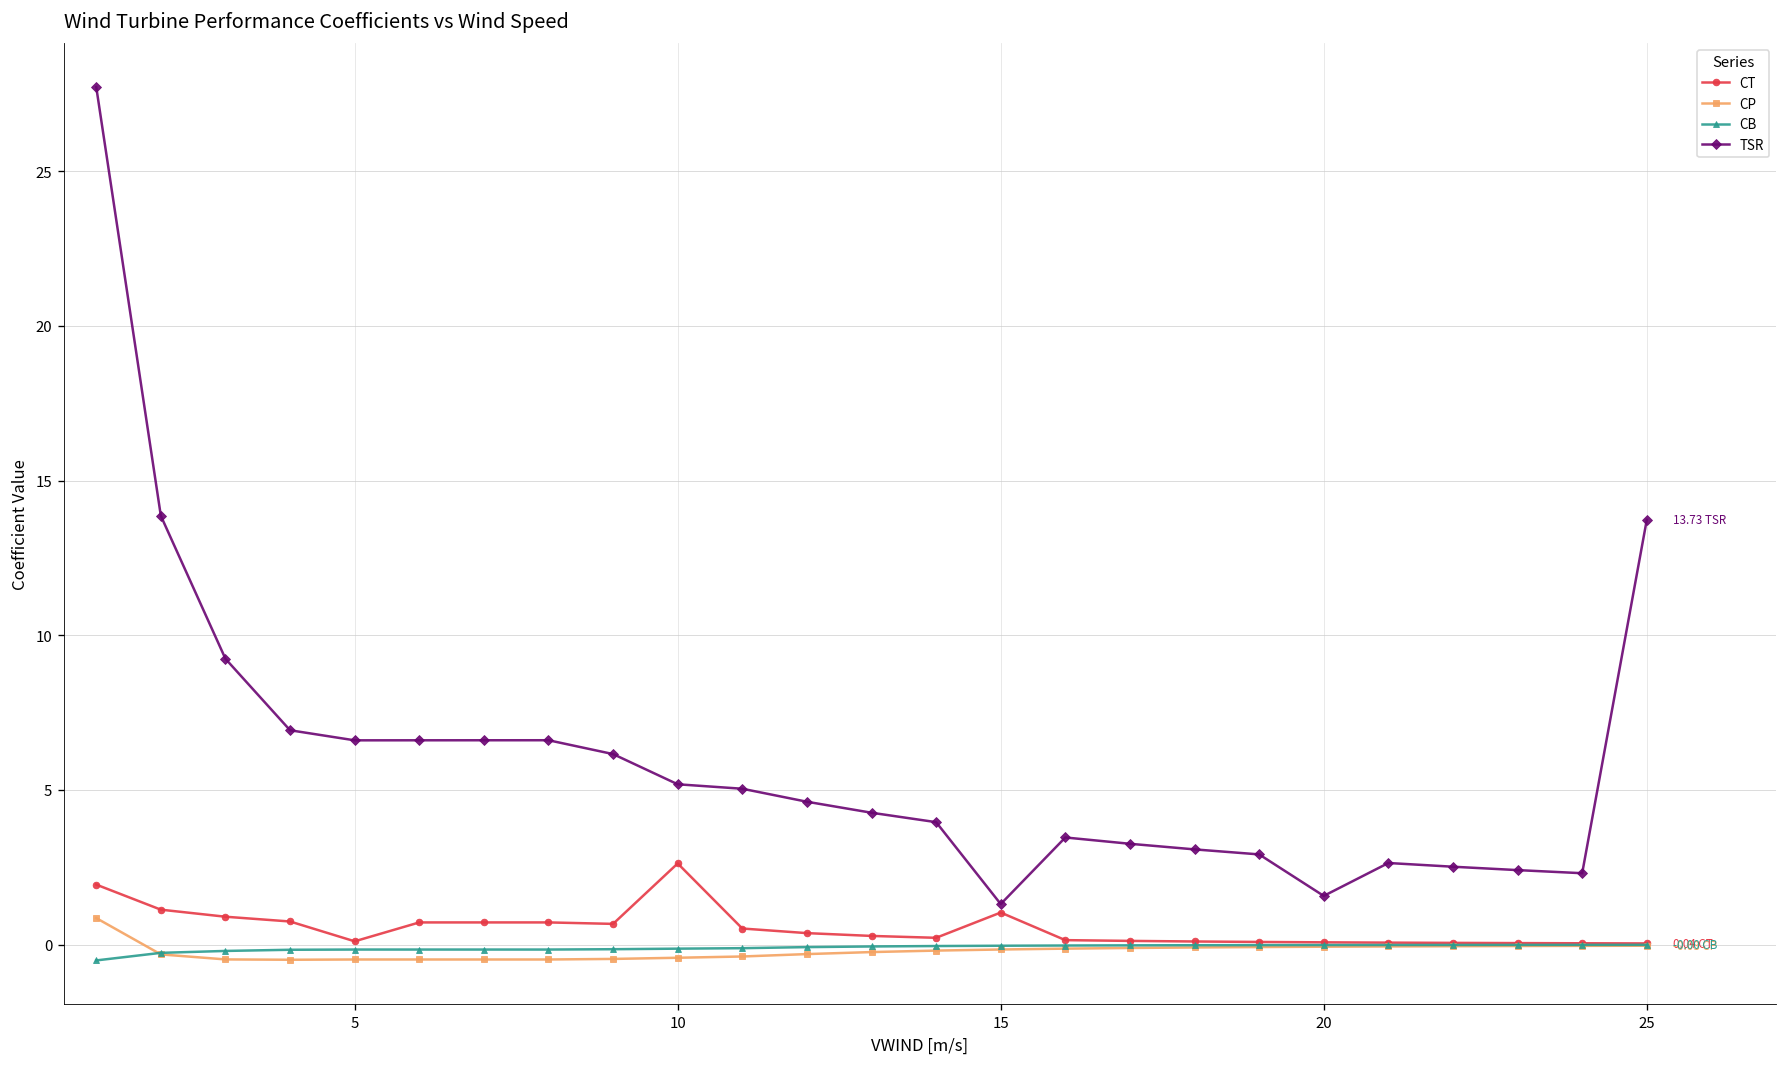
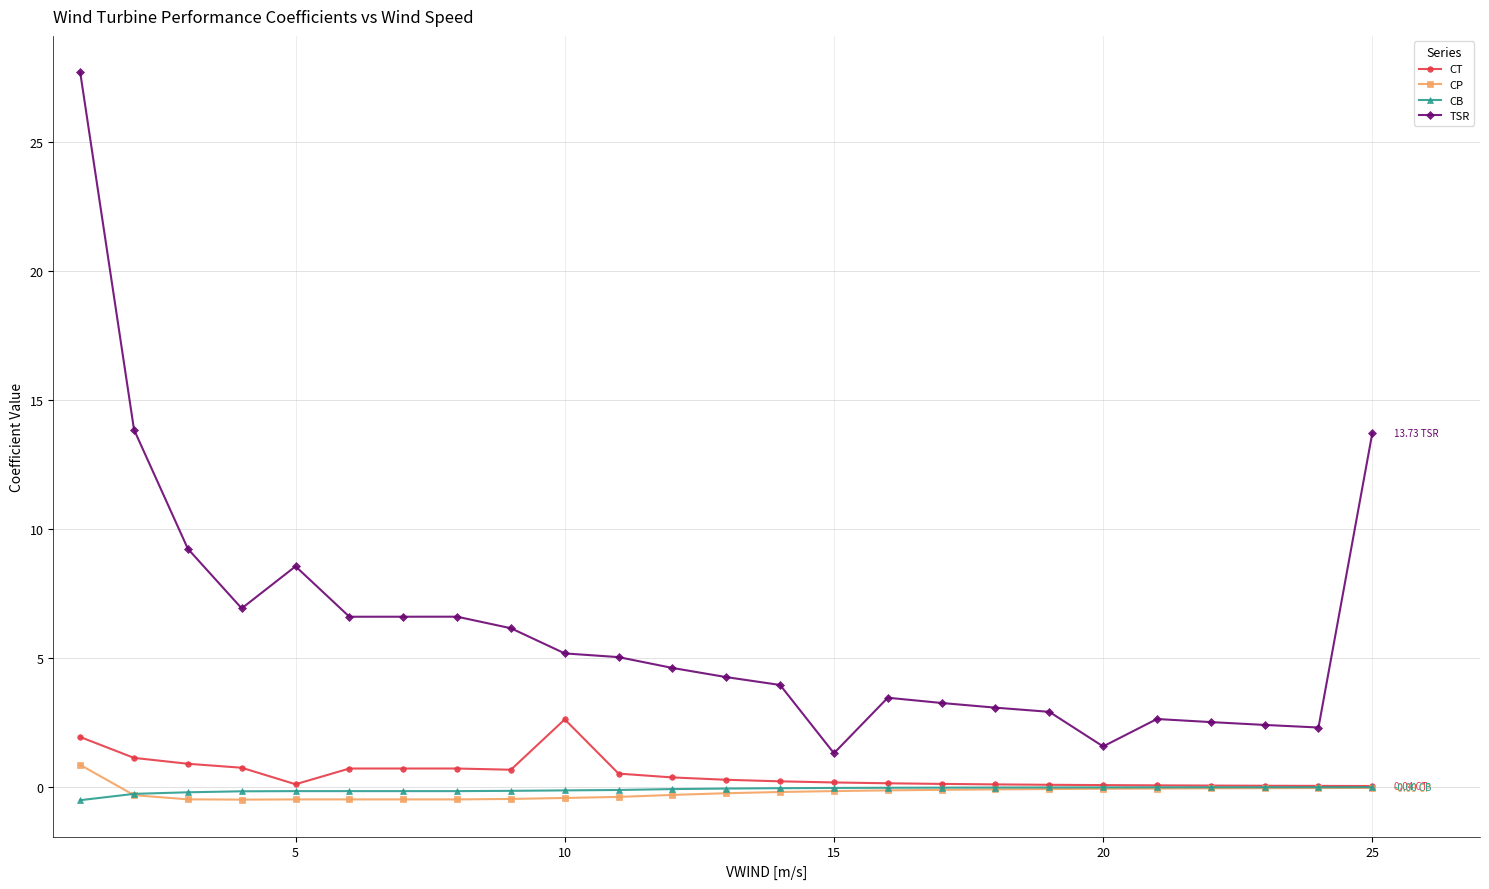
  {
    "CT": {
      "5": 0.1,
      "10": 2.6,
-     "15": 1.0
+     "15": 0.2
    },
    "CP": {
      "5": -0.5,
      "10": -0.4,
      "15": -0.2
    },
    "CB": {
      "5": -0.2,
      "10": -0.1,
      "15": 0.0
    },
    "TSR": {
-     "5": 6.6,
+     "5": 8.6,
      "10": 5.2,
      "15": 1.3,
      "20": 1.6
    }
  }
